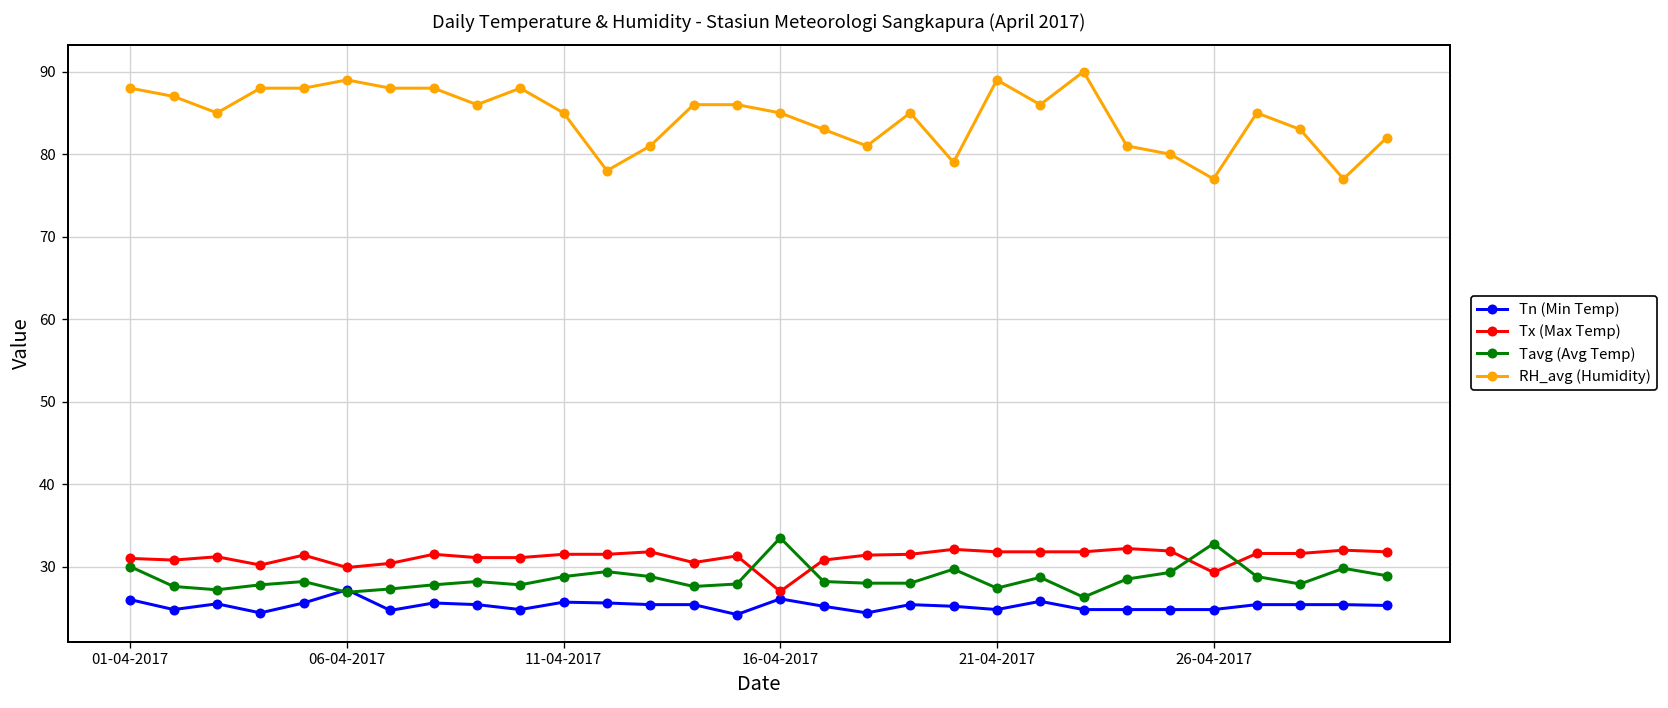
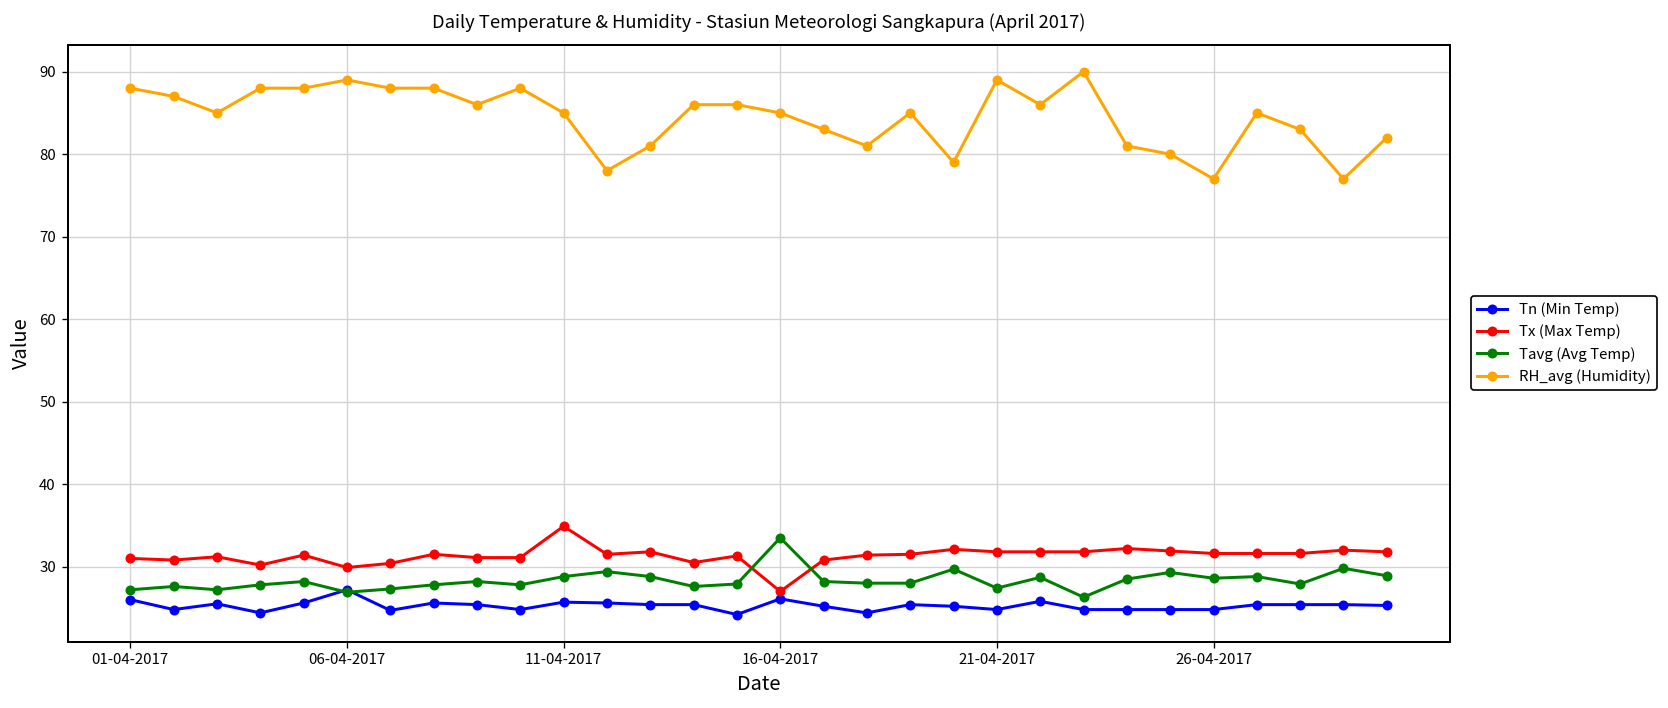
  {
    "Tn (Min Temp)": {
      "01-04-2017": 26,
      "11-04-2017": 26,
      "16-04-2017": 26,
      "21-04-2017": 25,
      "26-04-2017": 25
    },
    "Tx (Max Temp)": {
      "01-04-2017": 31,
      "06-04-2017": 30,
-     "11-04-2017": 32,
+     "11-04-2017": 35,
      "16-04-2017": 27,
      "21-04-2017": 32,
-     "26-04-2017": 29
+     "26-04-2017": 32
    },
    "Tavg (Avg Temp)": {
-     "01-04-2017": 30,
+     "01-04-2017": 27,
      "11-04-2017": 29,
      "16-04-2017": 34,
      "21-04-2017": 27,
-     "26-04-2017": 33
+     "26-04-2017": 29
    },
    "RH_avg (Humidity)": {
      "01-04-2017": 88,
      "06-04-2017": 89,
      "11-04-2017": 85,
      "16-04-2017": 85,
      "21-04-2017": 89,
      "26-04-2017": 77
    }
  }
